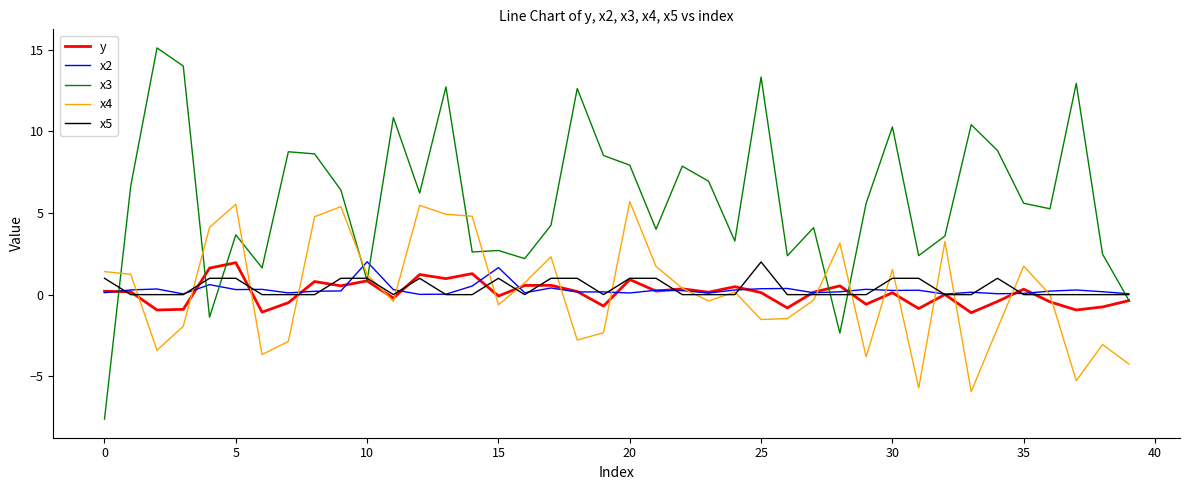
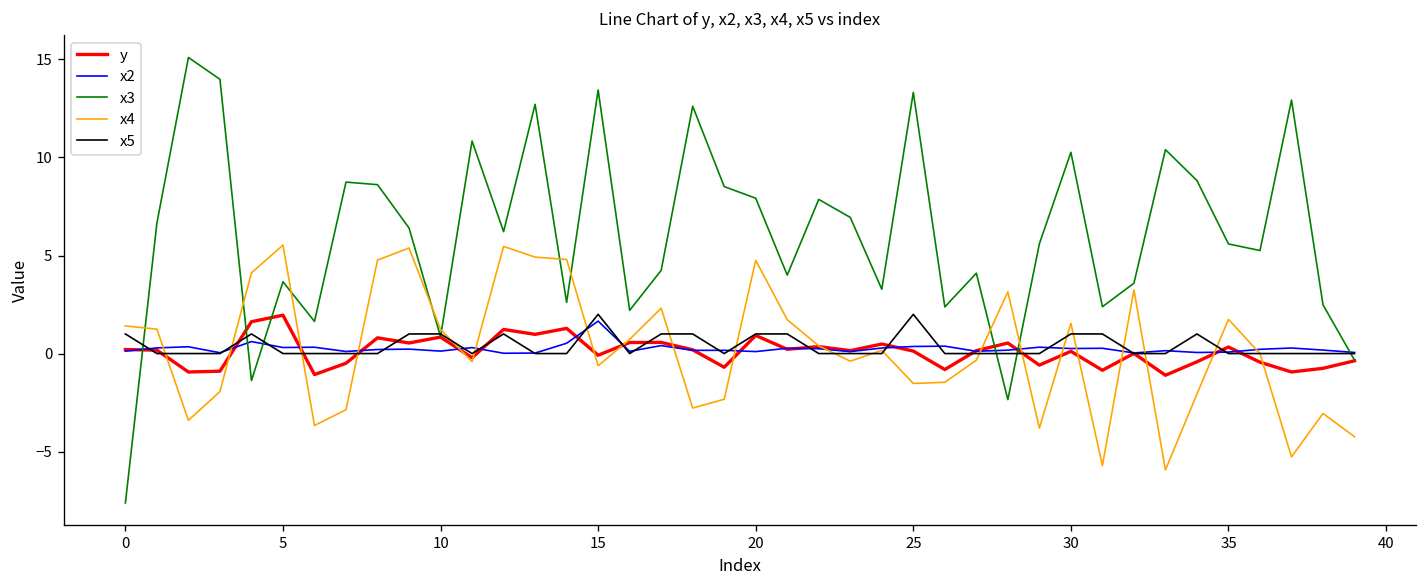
  {
    "y": {
      "5": 2.0,
      "15": -0.1,
      "25": 0.1,
      "35": 0.3
    },
    "x2": {
      "5": 0.3,
-     "10": 2.0,
+     "10": 0.1,
      "15": 1.7,
      "20": 0.1,
      "25": 0.4
    },
    "x3": {
      "0": -7.6,
      "5": 3.7,
-     "15": 2.7,
+     "15": 13.4,
      "20": 7.9,
      "25": 13.3,
      "30": 10.3,
      "35": 5.6
    },
    "x4": {
      "0": 1.4,
      "5": 5.5,
      "10": 1.2,
      "15": -0.6,
-     "20": 5.7,
+     "20": 4.8,
      "25": -1.5,
      "30": 1.5,
      "35": 1.7
    },
    "x5": {
      "0": 1,
-     "5": 1,
-     "15": 1,
+     "5": 0,
+     "15": 2,
      "25": 2,
      "30": 1
    }
  }
